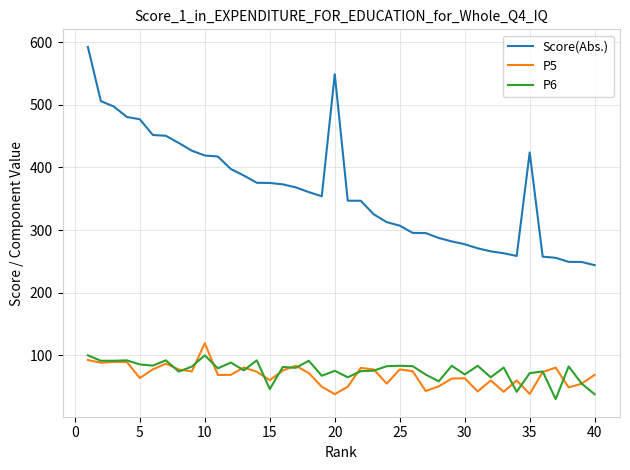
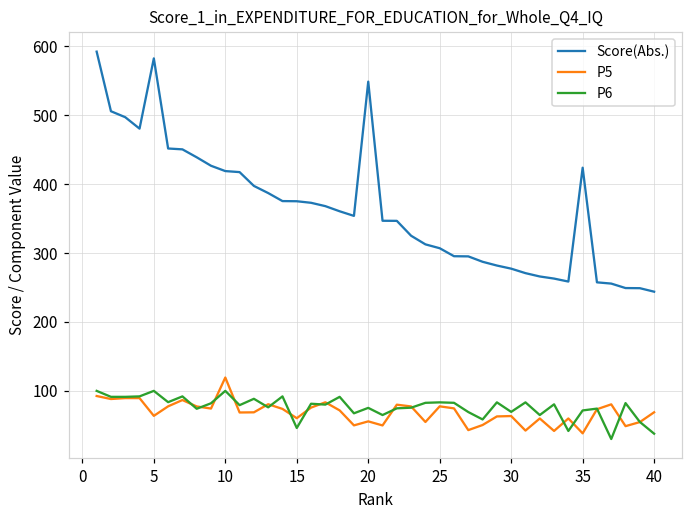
  {
    "Score(Abs.)": {
-     "5": 480,
+     "5": 580,
      "10": 420,
      "15": 380,
      "20": 550,
      "25": 310,
      "30": 280,
      "35": 420,
      "40": 240
    },
    "P5": {
      "5": 60,
      "10": 120,
      "15": 60,
-     "20": 40,
+     "20": 60,
      "25": 80,
      "30": 60,
      "35": 40,
      "40": 70
    },
    "P6": {
-     "5": 90,
+     "5": 100,
      "10": 100,
      "15": 50,
      "20": 80,
      "25": 80,
      "30": 70,
      "35": 70,
      "40": 40
    }
  }
